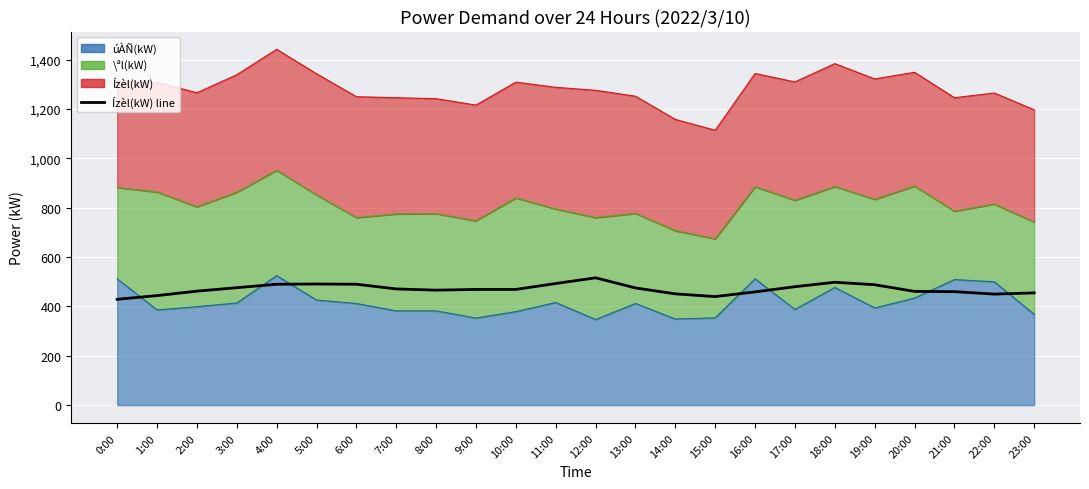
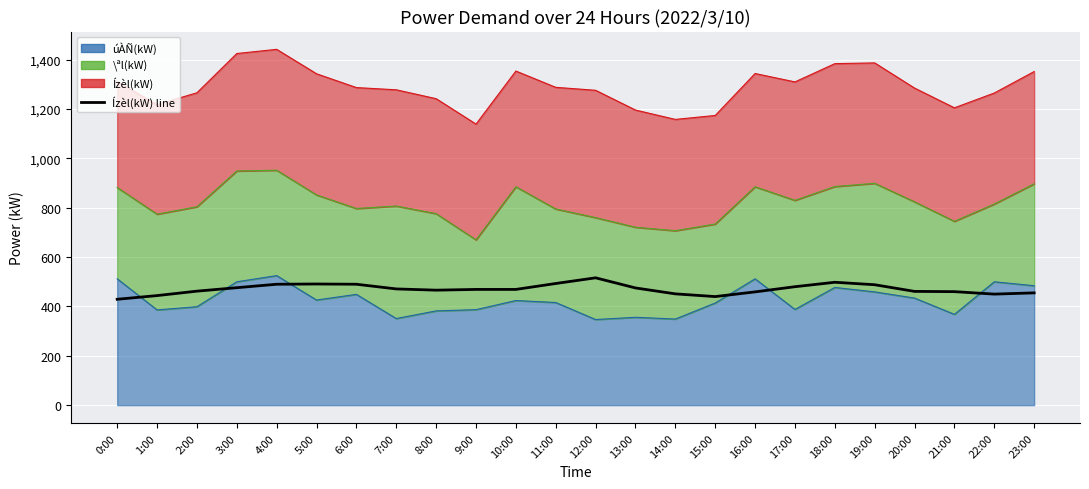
  {
    "úÀÑ(kW)": {
      "0:00": 510,
      "1:00": 390,
      "2:00": 400,
-     "3:00": 410,
+     "3:00": 500,
      "4:00": 530,
      "5:00": 430,
-     "6:00": 410,
-     "7:00": 380,
+     "6:00": 450,
+     "7:00": 350,
      "8:00": 380,
-     "9:00": 350,
-     "10:00": 380,
+     "9:00": 390,
+     "10:00": 420,
      "11:00": 420,
      "12:00": 350,
-     "13:00": 410,
+     "13:00": 360,
      "14:00": 350,
-     "15:00": 350,
+     "15:00": 410,
      "16:00": 510,
      "17:00": 390,
      "18:00": 480,
-     "19:00": 390,
+     "19:00": 460,
      "20:00": 430,
-     "21:00": 510,
+     "21:00": 370,
      "22:00": 500,
-     "23:00": 370
+     "23:00": 480
    },
    "\\ªl(kW)": {
      "0:00": 370,
-     "1:00": 480,
+     "1:00": 390,
      "2:00": 410,
      "3:00": 450,
      "4:00": 430,
      "5:00": 430,
      "6:00": 350,
-     "7:00": 390,
+     "7:00": 460,
      "8:00": 390,
-     "9:00": 390,
+     "9:00": 280,
      "10:00": 460,
      "11:00": 380,
      "12:00": 410,
      "13:00": 370,
      "14:00": 360,
      "15:00": 320,
      "16:00": 370,
      "17:00": 440,
      "18:00": 410,
      "19:00": 440,
-     "20:00": 450,
-     "21:00": 280,
+     "20:00": 390,
+     "21:00": 380,
      "22:00": 320,
-     "23:00": 370
+     "23:00": 410
    },
    "Ízèl(kW)": {
      "2:00": 460,
      "3:00": 480,
      "4:00": 490,
      "5:00": 490,
      "6:00": 490,
      "7:00": 470,
      "8:00": 470,
      "9:00": 470,
      "10:00": 470,
      "11:00": 490,
      "12:00": 520,
      "13:00": 480,
      "14:00": 450,
      "15:00": 440,
      "16:00": 460,
      "17:00": 480,
      "18:00": 500,
      "19:00": 490,
      "20:00": 460,
      "21:00": 460,
      "22:00": 450,
      "23:00": 460
    }
  }
